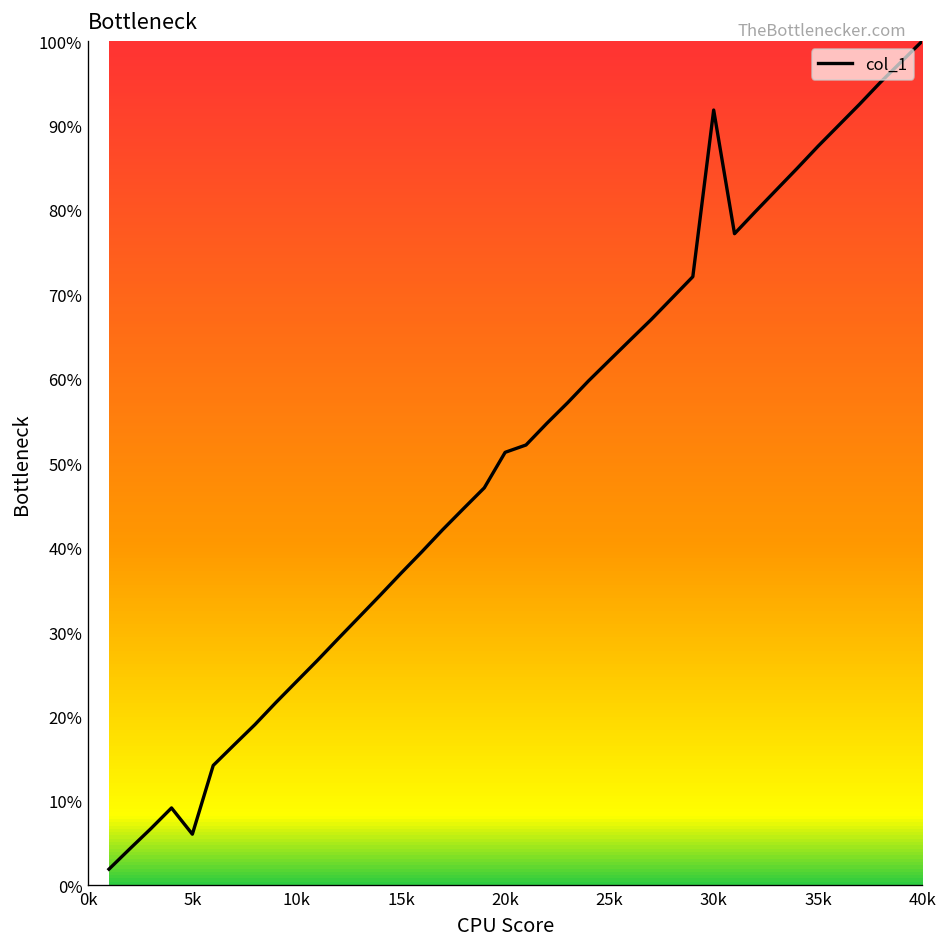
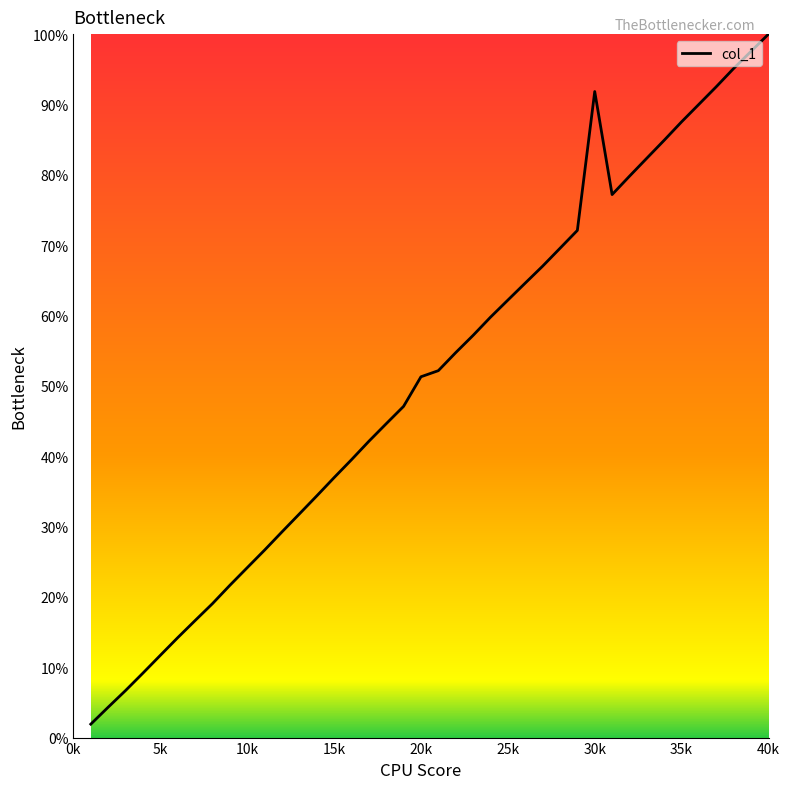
  {
-   "5k": "6%",
+   "5k": "12%",
    "10k": "24%",
    "15k": "37%",
    "20k": "51%",
    "25k": "62%",
    "30k": "92%",
    "35k": "88%",
    "40k": "100%"
  }
